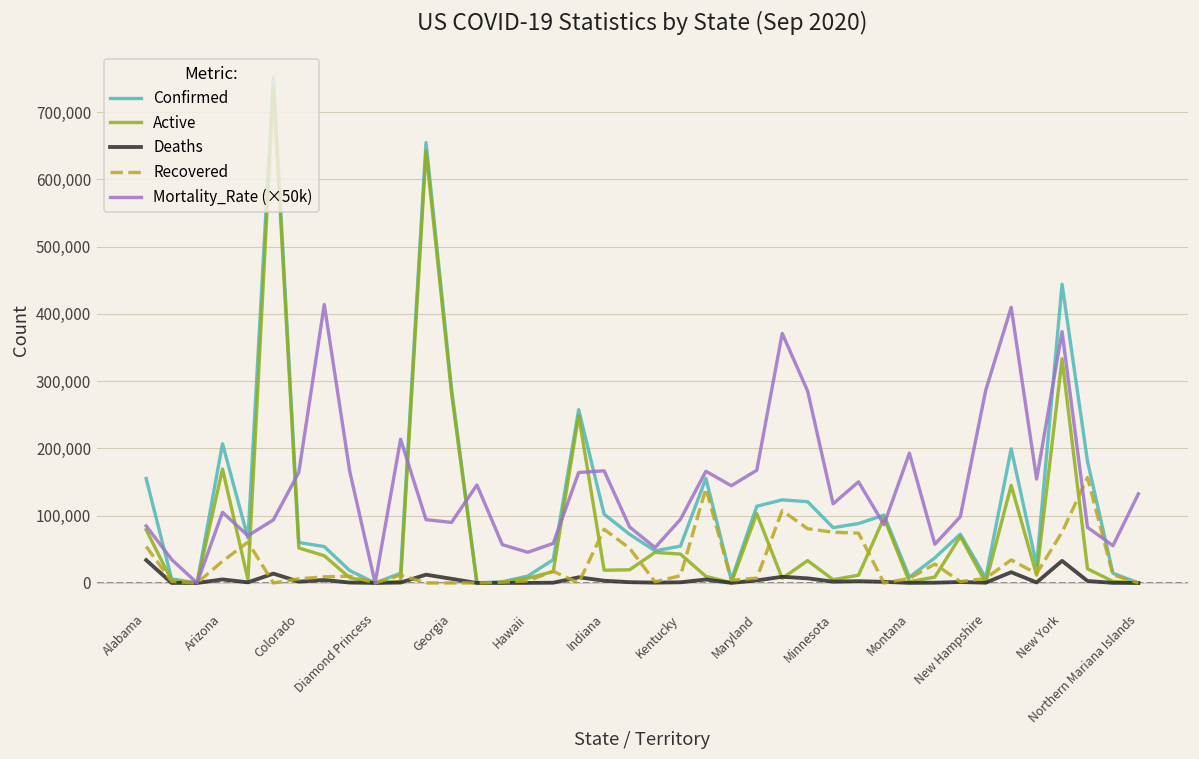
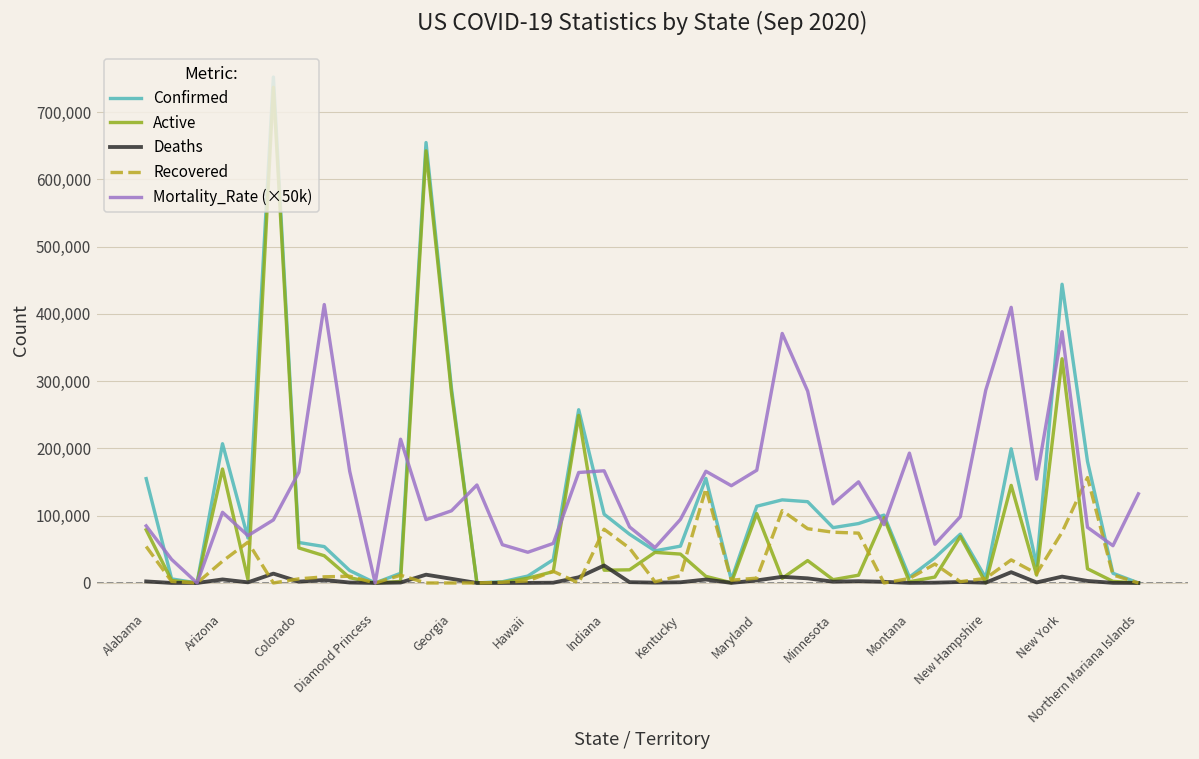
  {
    "Confirmed": {
      "Alabama": "160,000",
      "Arizona": "210,000",
      "Colorado": "60,000",
      "Georgia": "290,000",
      "Indiana": "100,000",
      "Kentucky": "50,000",
      "Maryland": "110,000",
      "Minnesota": "80,000",
      "New York": "440,000"
    },
    "Deaths": {
-     "Alabama": "30,000",
+     "Alabama": "0",
      "Arizona": "10,000",
      "Colorado": "0",
      "Georgia": "10,000",
-     "Indiana": "0",
+     "Indiana": "30,000",
      "Kentucky": "0",
-     "New York": "30,000"
+     "New York": "10,000"
    },
    "Mortality_Rate (×50k)": {
      "Alabama": "80,000",
      "Arizona": "110,000",
      "Colorado": "160,000",
-     "Georgia": "90,000",
+     "Georgia": "110,000",
      "Hawaii": "50,000",
      "Indiana": "170,000",
      "Kentucky": "90,000",
      "Maryland": "170,000",
      "Minnesota": "120,000",
      "Montana": "190,000",
      "New Hampshire": "290,000",
      "New York": "370,000",
      "Northern Mariana Islands": "130,000"
    }
  }
